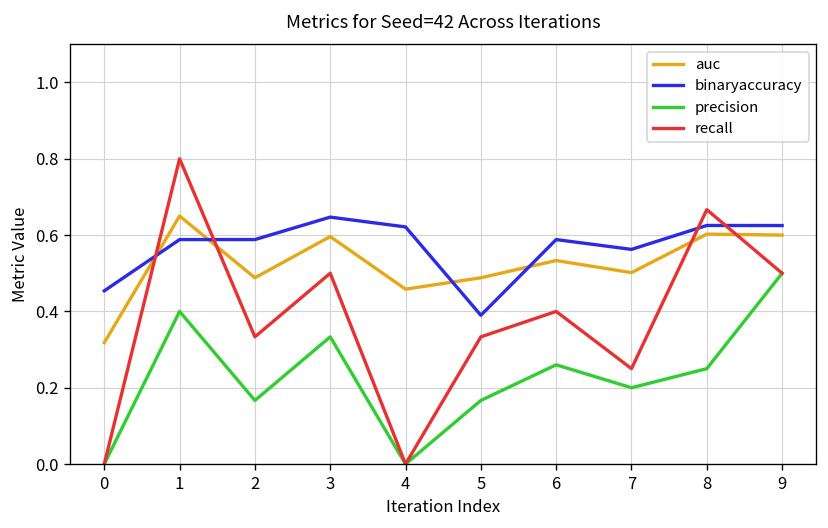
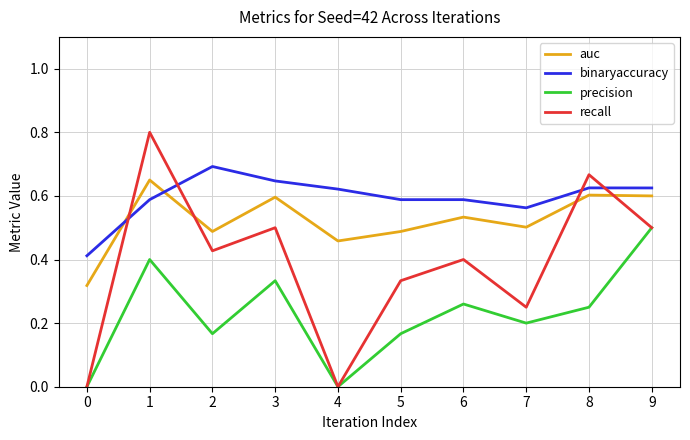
  {
    "auc": {
      "0": 0.32,
      "1": 0.65,
      "2": 0.49,
      "3": 0.60,
      "4": 0.46,
      "5": 0.49,
      "6": 0.53,
      "7": 0.50,
      "8": 0.60,
      "9": 0.60
    },
    "binaryaccuracy": {
-     "0": 0.45,
+     "0": 0.41,
      "1": 0.59,
-     "2": 0.59,
+     "2": 0.69,
      "3": 0.65,
      "4": 0.62,
-     "5": 0.39,
+     "5": 0.59,
      "6": 0.59,
      "7": 0.56,
      "8": 0.63,
      "9": 0.63
    },
    "precision": {
      "1": 0.40,
      "2": 0.17,
      "3": 0.33,
      "5": 0.17,
      "6": 0.26,
      "7": 0.20,
      "8": 0.25
    },
    "recall": {
      "1": 0.80,
-     "2": 0.33,
+     "2": 0.43,
      "3": 0.50,
      "5": 0.33,
      "6": 0.40,
      "7": 0.25,
      "8": 0.67
    }
  }
